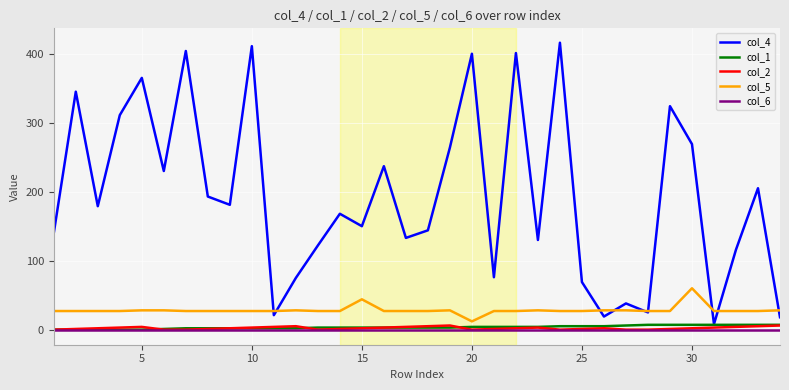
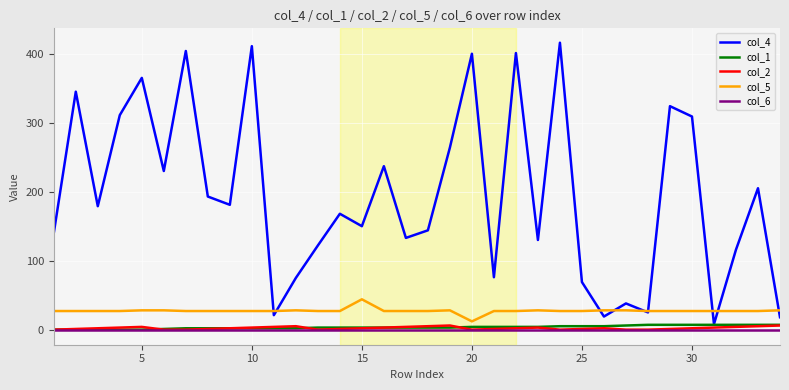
  {
    "col_4": {
      "5": 370,
      "10": 410,
      "15": 150,
      "20": 400,
      "25": 70,
-     "30": 270
+     "30": 310
    },
    "col_1": {
      "20": 10,
      "25": 10,
      "30": 10
    },
    "col_2": {
      "5": 10
    },
    "col_5": {
      "5": 30,
      "10": 30,
      "15": 50,
      "20": 10,
      "25": 30,
-     "30": 60
+     "30": 30
    }
  }
